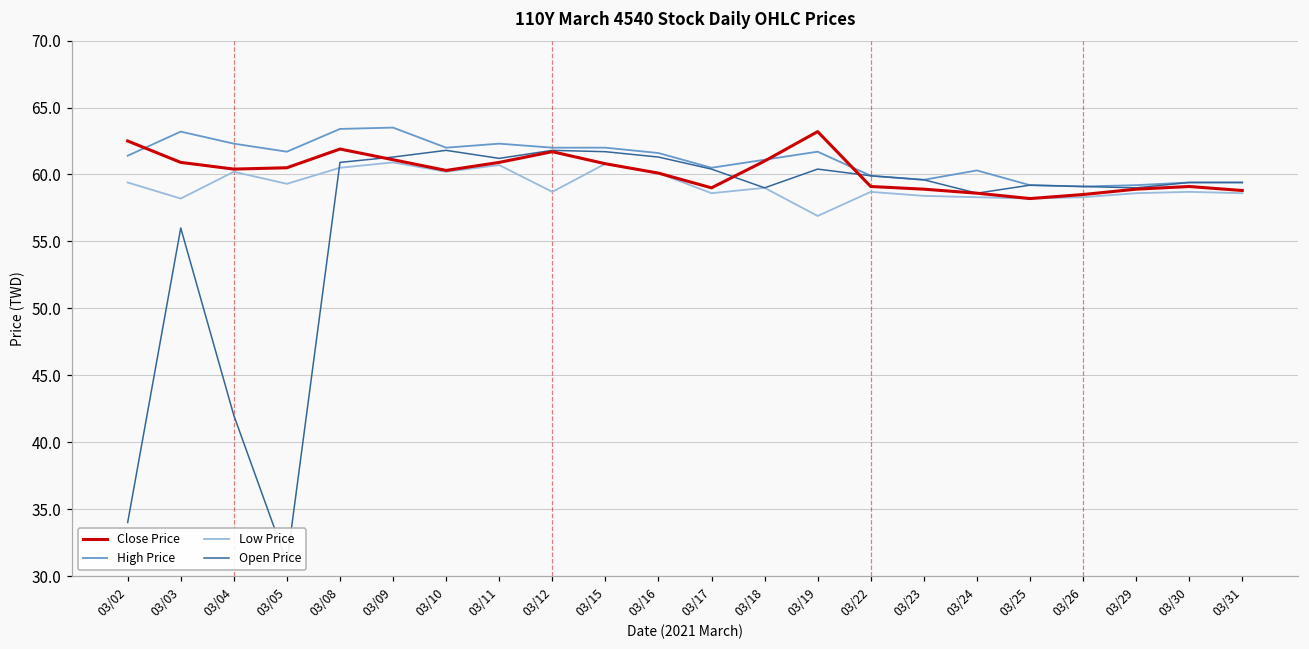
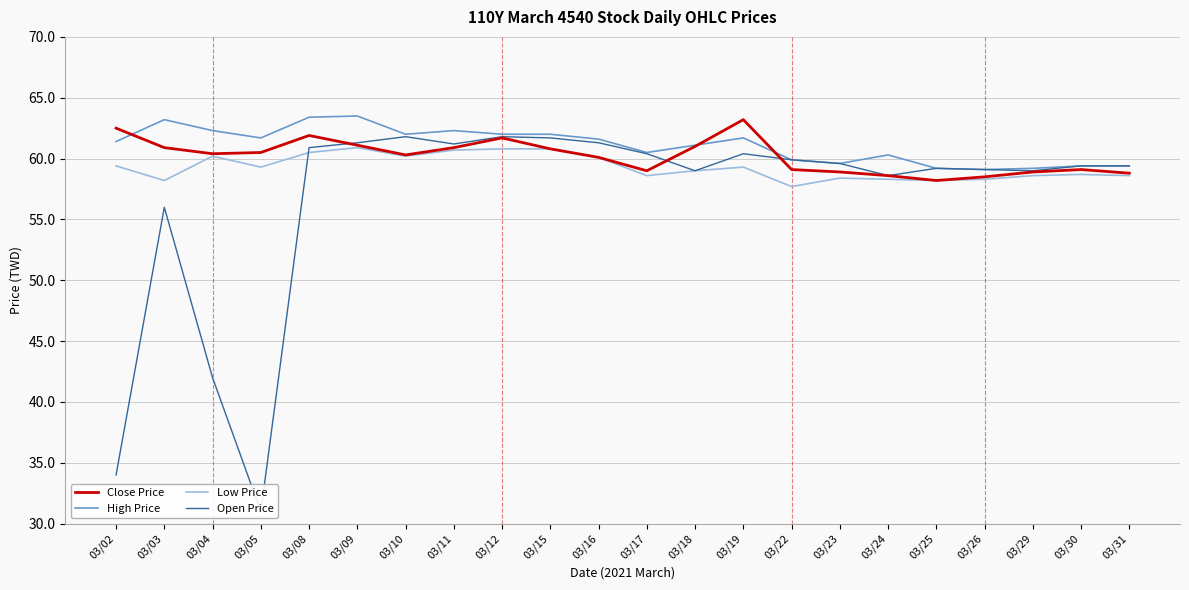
  {
    "Close Price": {
      "03/02": 62.5,
      "03/03": 60.9,
      "03/05": 60.5,
      "03/08": 61.9,
      "03/17": 59.0,
      "03/19": 63.2,
      "03/22": 59.1,
      "03/23": 58.9,
      "03/30": 59.1
    },
    "High Price": {
      "03/02": 61.4,
      "03/03": 63.2,
      "03/04": 62.3,
      "03/05": 61.7,
      "03/08": 63.4,
      "03/09": 63.5,
      "03/11": 62.3,
      "03/15": 62.0,
      "03/16": 61.6,
      "03/19": 61.7,
      "03/24": 60.3
    },
    "Low Price": {
      "03/02": 59.4,
      "03/03": 58.2,
      "03/05": 59.3,
      "03/08": 60.5,
-     "03/12": 58.7,
+     "03/12": 60.8,
      "03/17": 58.6,
-     "03/19": 56.9,
-     "03/22": 58.7,
+     "03/19": 59.3,
+     "03/22": 57.7,
      "03/23": 58.4,
      "03/24": 58.3,
      "03/29": 58.6,
      "03/30": 58.7
    },
    "Open Price": {
      "03/02": 34.0,
      "03/03": 56.0,
      "03/04": 42.0,
      "03/08": 60.9,
      "03/11": 61.2,
      "03/15": 61.7,
      "03/16": 61.3,
      "03/19": 60.4
    }
  }
